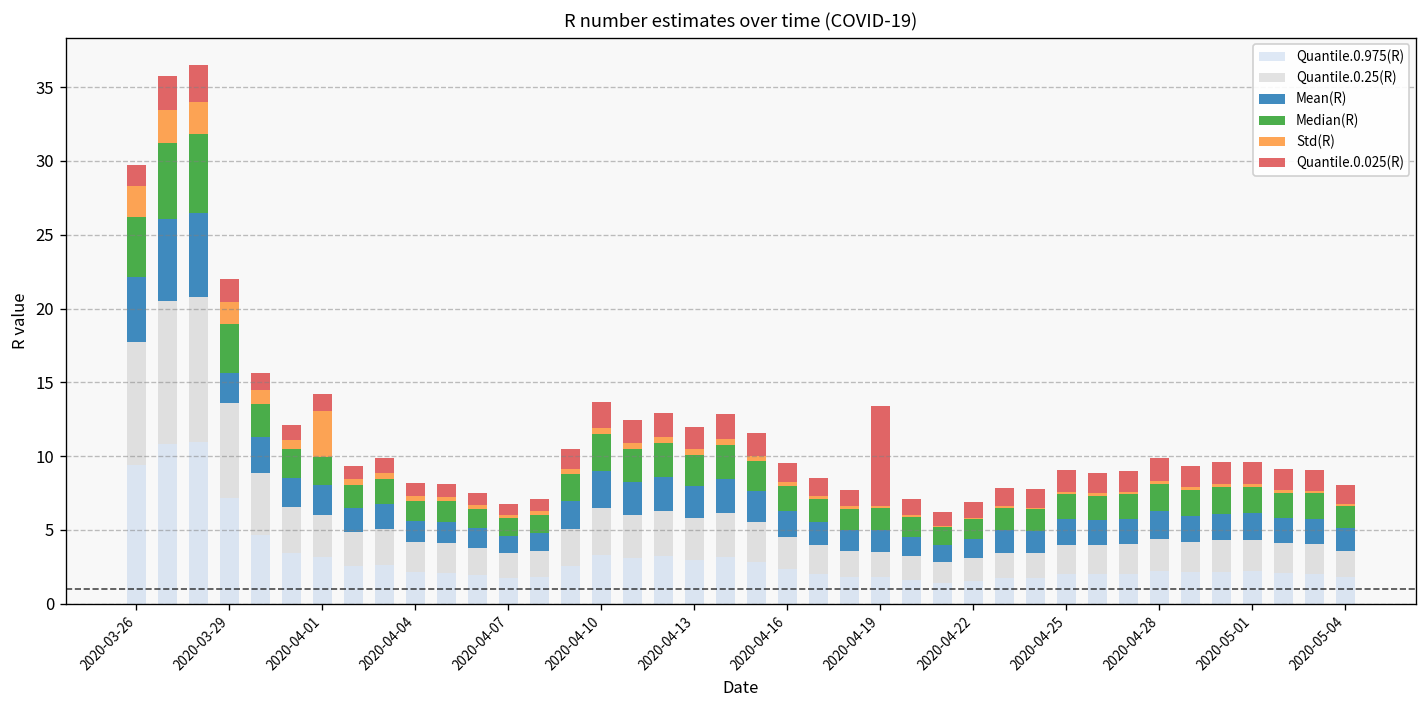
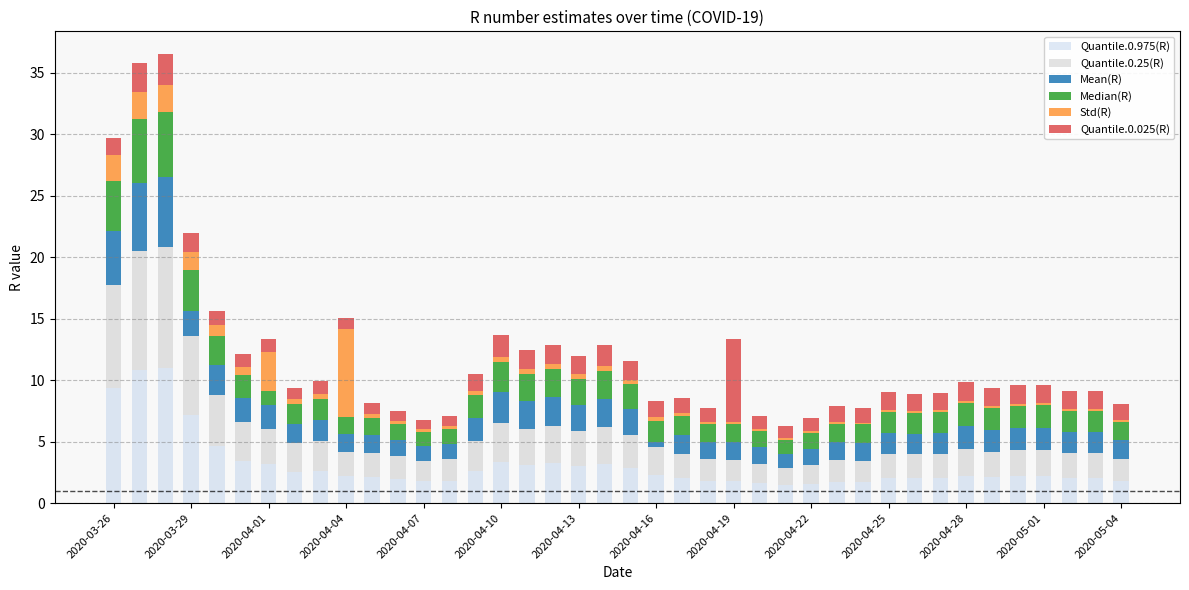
  {
    "Mean(R)": {
      "2020-03-26": 4.4,
      "2020-03-29": 2.0,
      "2020-04-01": 2.0,
      "2020-04-04": 1.4,
      "2020-04-07": 1.2,
      "2020-04-10": 2.5,
      "2020-04-13": 2.1,
-     "2020-04-16": 1.7,
+     "2020-04-16": 0.5,
      "2020-04-19": 1.5,
      "2020-04-22": 1.3,
      "2020-04-25": 1.7,
      "2020-04-28": 1.9,
      "2020-05-01": 1.8,
      "2020-05-04": 1.5
    },
    "Median(R)": {
      "2020-03-26": 4.1,
      "2020-03-29": 3.4,
-     "2020-04-01": 1.9,
+     "2020-04-01": 1.1,
      "2020-04-04": 1.4,
      "2020-04-07": 1.2,
      "2020-04-10": 2.5,
      "2020-04-13": 2.1,
      "2020-04-16": 1.7,
      "2020-04-19": 1.5,
      "2020-04-22": 1.3,
      "2020-04-25": 1.7,
      "2020-04-28": 1.9,
      "2020-05-01": 1.8,
      "2020-05-04": 1.5
    },
    "Std(R)": {
      "2020-03-26": 2.1,
      "2020-03-29": 1.5,
      "2020-04-01": 3.1,
-     "2020-04-04": 0.3,
+     "2020-04-04": 7.2,
      "2020-04-07": 0.3,
      "2020-04-10": 0.4,
      "2020-04-13": 0.4,
      "2020-04-16": 0.3
    },
    "Quantile.0.025(R)": {
      "2020-03-26": 1.4,
      "2020-03-29": 1.5,
      "2020-04-01": 1.1,
      "2020-04-04": 0.8,
      "2020-04-07": 0.7,
      "2020-04-10": 1.8,
      "2020-04-13": 1.5,
      "2020-04-16": 1.3,
      "2020-04-19": 6.8,
      "2020-04-22": 1.1,
      "2020-04-25": 1.5,
      "2020-04-28": 1.6,
      "2020-05-01": 1.5,
      "2020-05-04": 1.3
    }
  }
